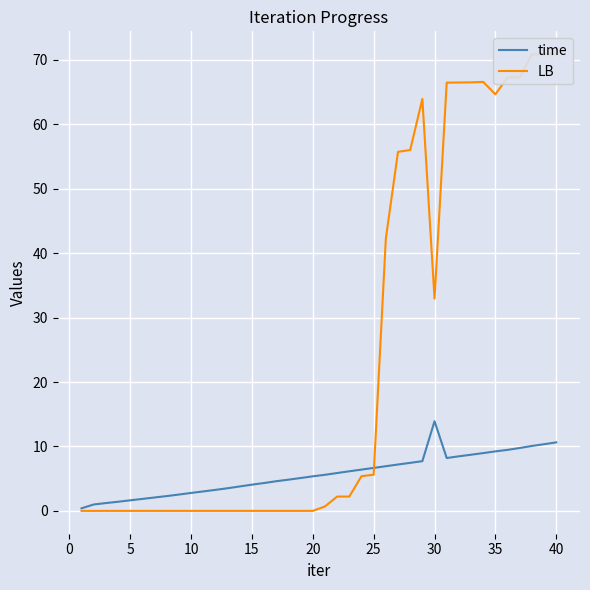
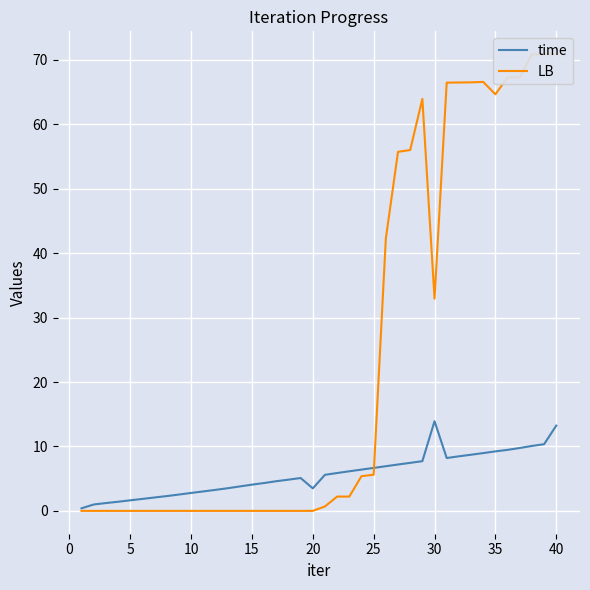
  {
    "time": {
      "5": 2,
      "10": 3,
      "15": 4,
-     "20": 5,
+     "20": 3,
      "25": 7,
      "30": 14,
      "35": 9,
-     "40": 11
+     "40": 13
    },
    "LB": {
      "5": 0,
      "10": 0,
      "15": 0,
      "20": 0,
      "25": 6,
      "30": 33,
      "35": 65
    }
  }
